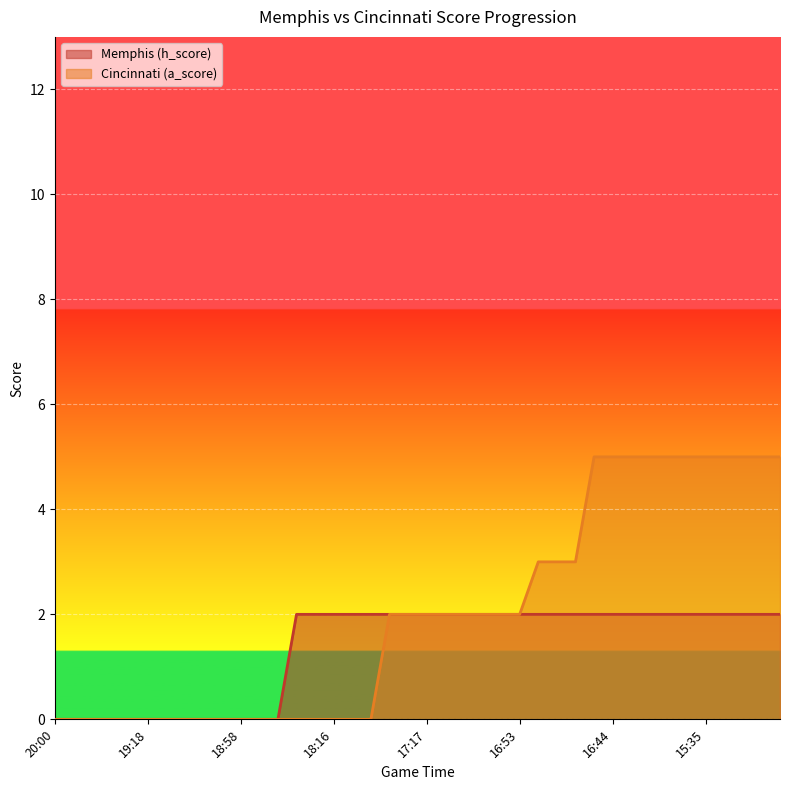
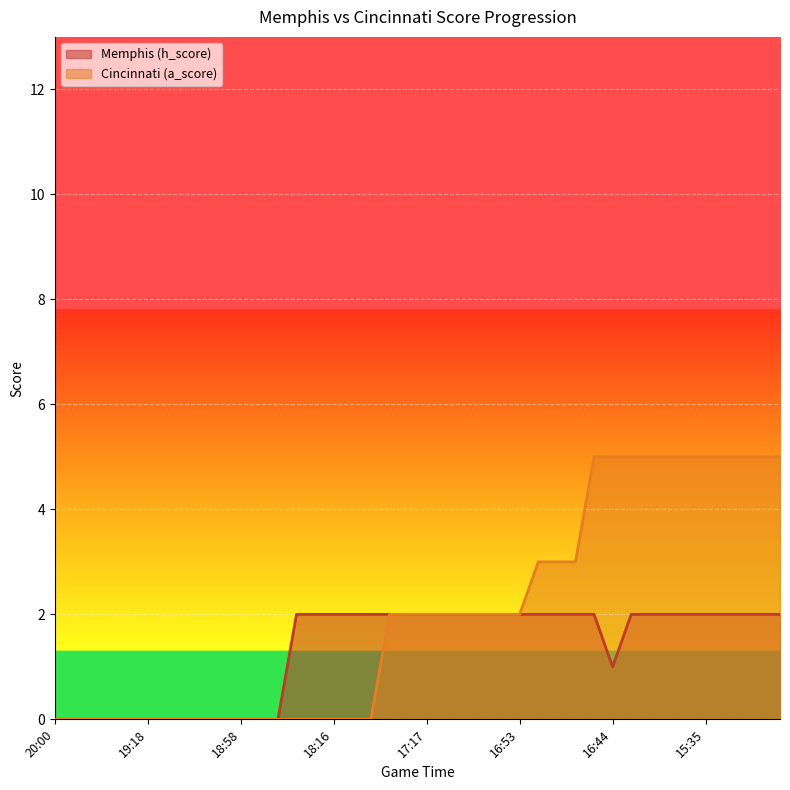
  {
    "Memphis (h_score)": {
-     "16:44": 2
+     "16:44": 1
    },
    "Cincinnati (a_score)": {
      "16:44": 5
    }
  }
